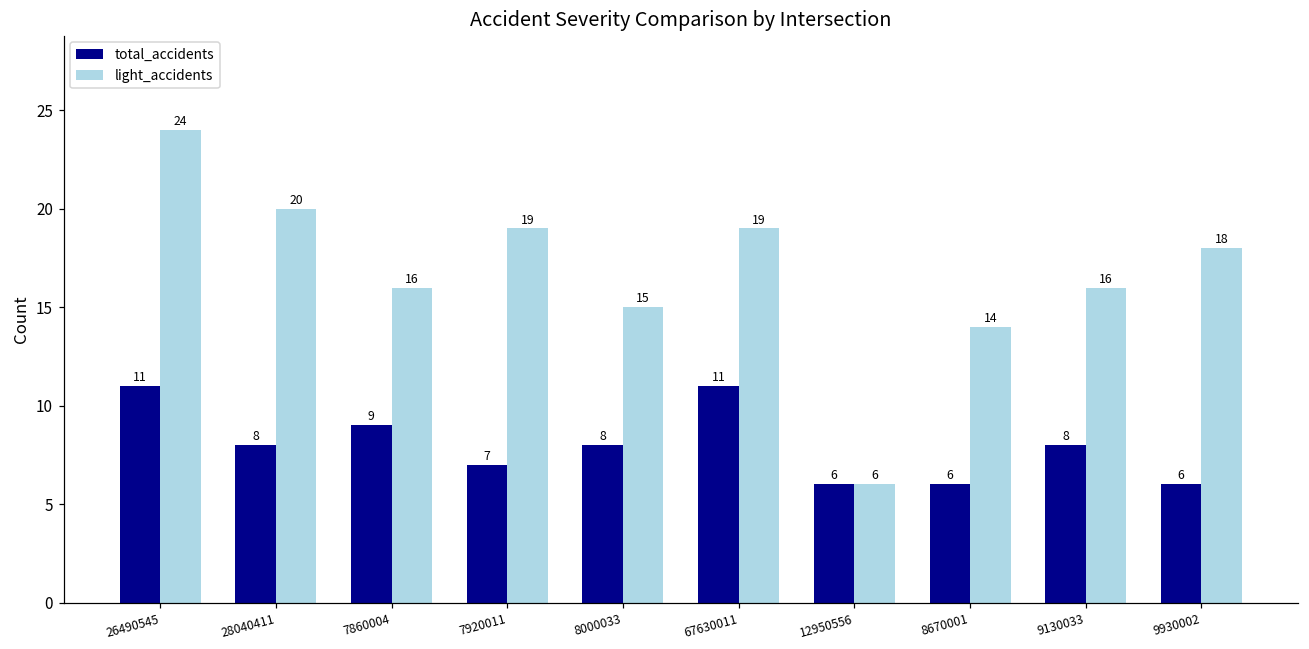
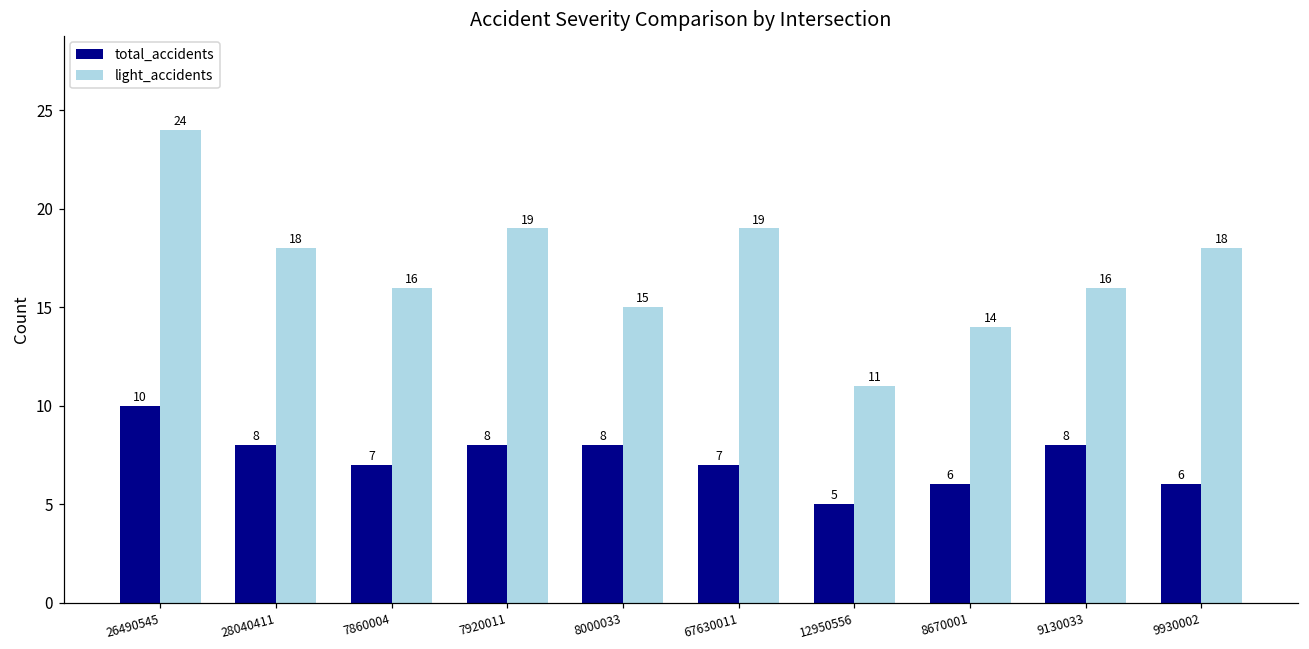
  {
    "total_accidents": {
-     "26490545": 11,
+     "26490545": 10,
      "28040411": 8,
-     "7860004": 9,
-     "7920011": 7,
+     "7860004": 7,
+     "7920011": 8,
      "8000033": 8,
-     "67630011": 11,
-     "12950556": 6,
+     "67630011": 7,
+     "12950556": 5,
      "8670001": 6,
      "9130033": 8,
      "9930002": 6
    },
    "light_accidents": {
      "26490545": 24,
-     "28040411": 20,
+     "28040411": 18,
      "7860004": 16,
      "7920011": 19,
      "8000033": 15,
      "67630011": 19,
-     "12950556": 6,
+     "12950556": 11,
      "8670001": 14,
      "9130033": 16,
      "9930002": 18
    }
  }
